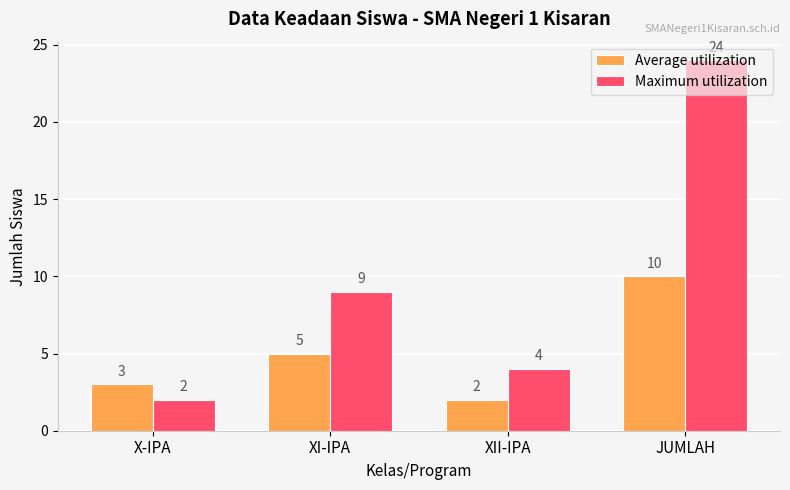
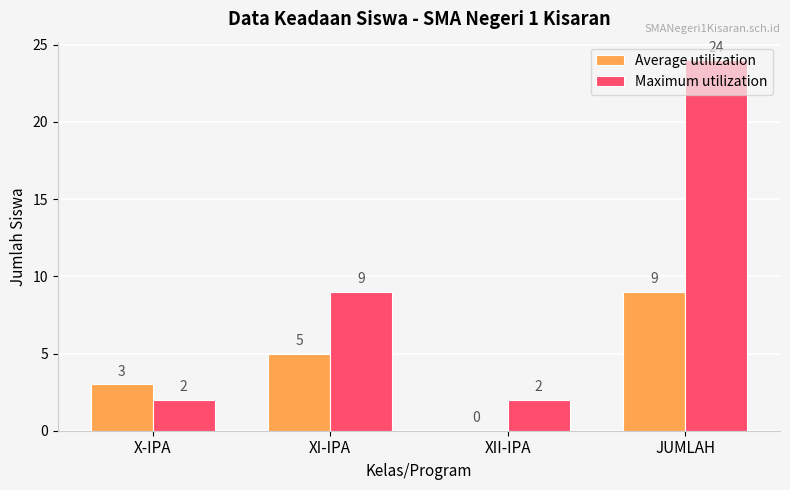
  {
    "Average utilization": {
      "X-IPA": 3,
      "XI-IPA": 5,
-     "XII-IPA": 2,
-     "JUMLAH": 10
+     "XII-IPA": 0,
+     "JUMLAH": 9
    },
    "Maximum utilization": {
      "X-IPA": 2,
      "XI-IPA": 9,
-     "XII-IPA": 4
+     "XII-IPA": 2
    }
  }
